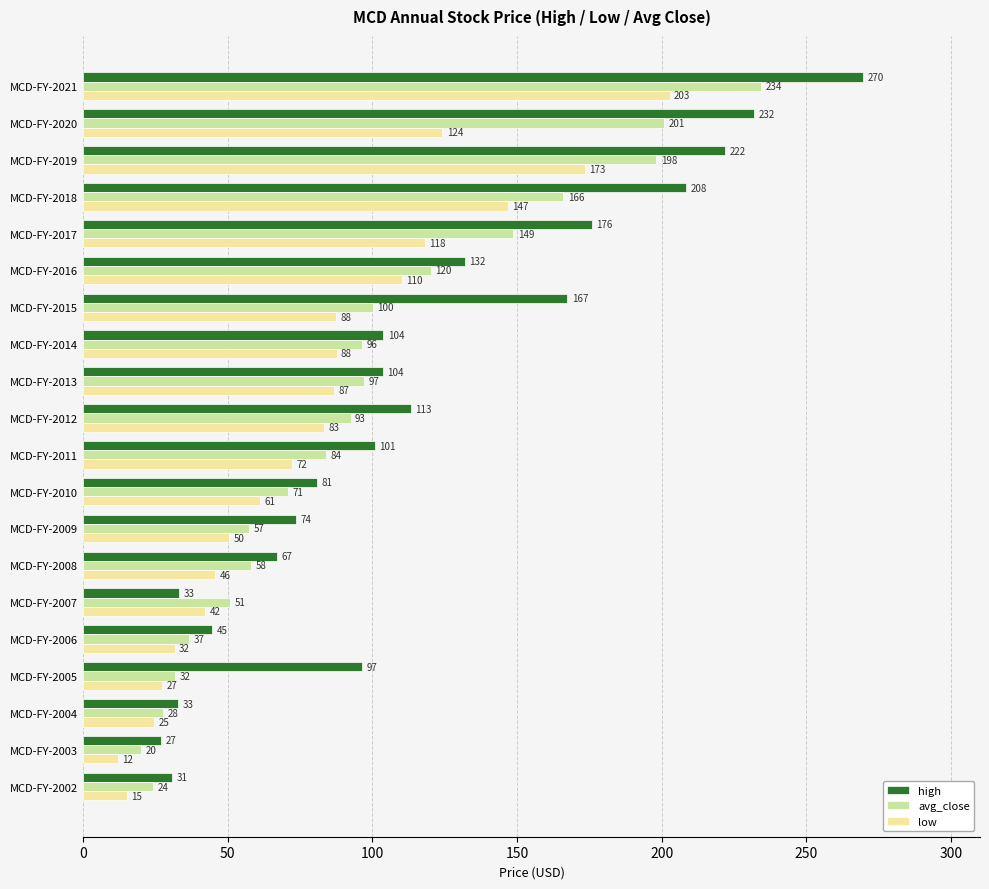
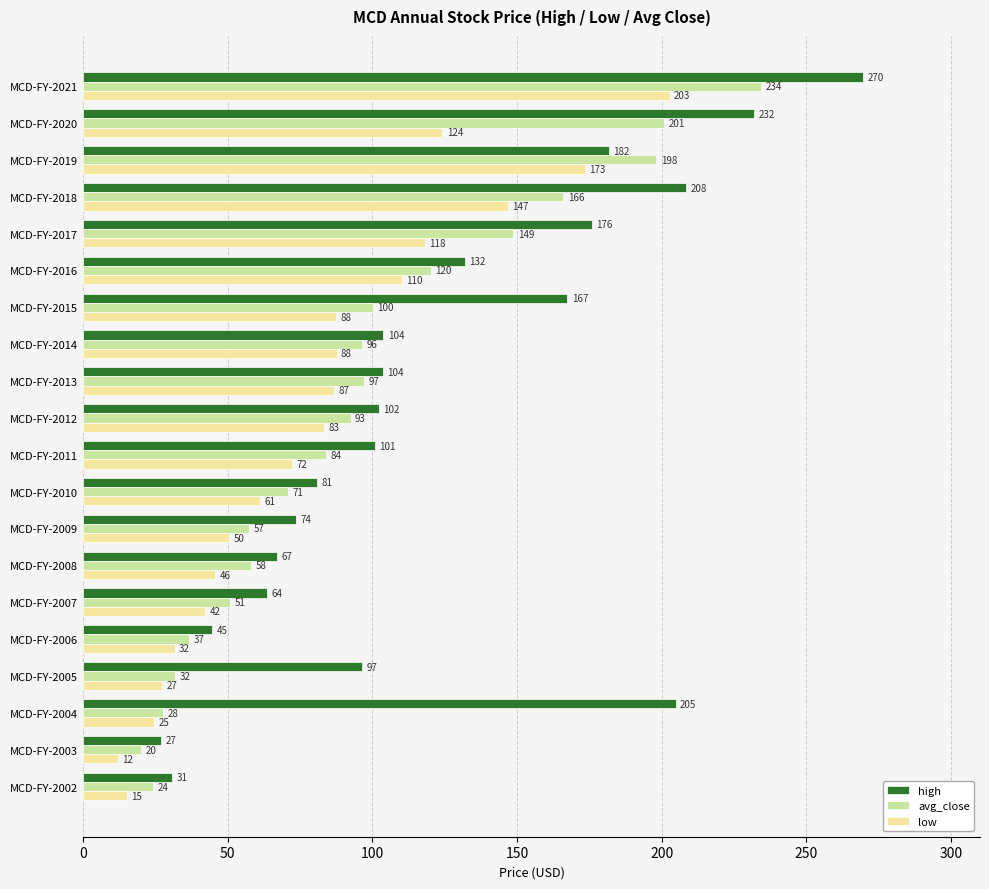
  {
    "high": {
      "MCD-FY-2021": 270,
      "MCD-FY-2020": 232,
-     "MCD-FY-2019": 222,
+     "MCD-FY-2019": 182,
      "MCD-FY-2018": 208,
      "MCD-FY-2017": 176,
      "MCD-FY-2016": 132,
      "MCD-FY-2015": 167,
      "MCD-FY-2014": 104,
      "MCD-FY-2013": 104,
-     "MCD-FY-2012": 113,
+     "MCD-FY-2012": 102,
      "MCD-FY-2011": 101,
      "MCD-FY-2010": 81,
      "MCD-FY-2009": 74,
      "MCD-FY-2008": 67,
-     "MCD-FY-2007": 33,
+     "MCD-FY-2007": 64,
      "MCD-FY-2006": 45,
      "MCD-FY-2005": 97,
-     "MCD-FY-2004": 33,
+     "MCD-FY-2004": 205,
      "MCD-FY-2003": 27,
      "MCD-FY-2002": 31
    }
  }
